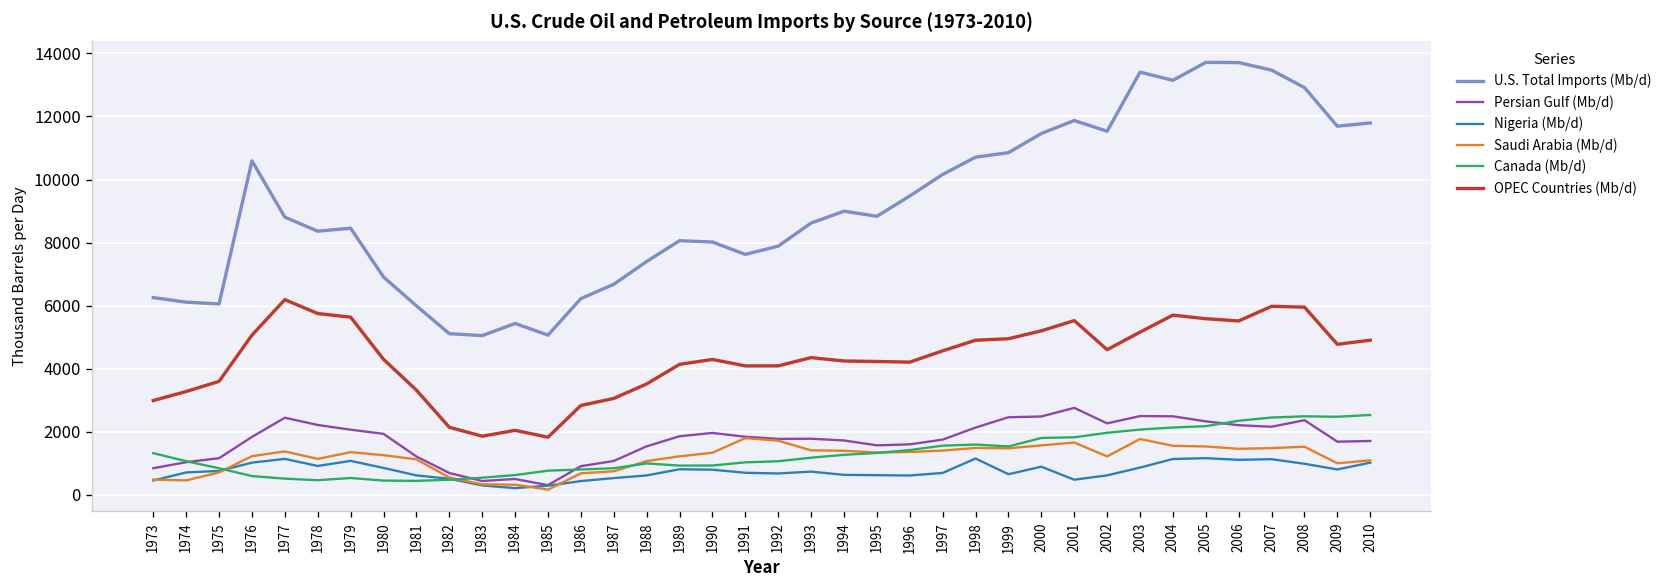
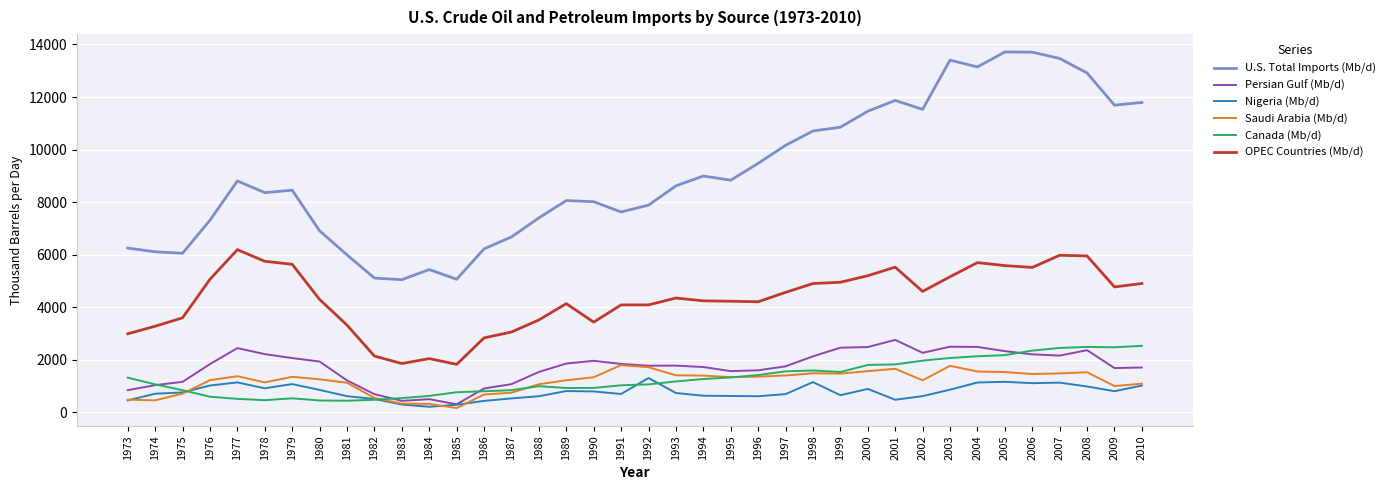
  {
    "U.S. Total Imports (Mb/d)": {
      "1973": 6300,
      "1974": 6100,
      "1975": 6100,
-     "1976": 10600,
+     "1976": 7300,
      "1977": 8800,
      "1978": 8400,
      "1979": 8500,
      "1980": 6900,
      "1981": 6000,
      "1982": 5100,
      "1983": 5100,
      "1984": 5400,
      "1985": 5100,
      "1986": 6200,
      "1987": 6700,
      "1988": 7400,
      "1989": 8100,
      "1990": 8000,
      "1991": 7600,
      "1992": 7900,
      "1993": 8600,
      "1994": 9000,
      "1995": 8800,
      "1996": 9500,
      "1997": 10200,
      "1998": 10700,
      "1999": 10900,
      "2000": 11500,
      "2001": 11900,
      "2002": 11500,
      "2003": 13400,
      "2004": 13100,
      "2005": 13700,
      "2006": 13700,
      "2007": 13500,
      "2008": 12900,
      "2009": 11700,
      "2010": 11800
    },
    "Persian Gulf (Mb/d)": {
      "1973": 800,
      "1975": 1200,
      "1976": 1800,
      "1977": 2400,
      "1978": 2200,
      "1979": 2100,
      "1980": 1900,
      "1982": 700,
      "1983": 400,
      "1984": 500,
      "1986": 900,
      "1987": 1100,
      "1988": 1500,
      "1989": 1900,
      "1990": 2000,
      "1993": 1800,
      "1994": 1700,
      "1995": 1600,
      "1996": 1600,
      "1997": 1800,
      "1998": 2100,
      "1999": 2500,
      "2000": 2500,
      "2001": 2800,
      "2002": 2300,
      "2003": 2500,
      "2004": 2500,
      "2005": 2300,
      "2006": 2200,
      "2007": 2200,
      "2008": 2400,
      "2009": 1700,
      "2010": 1700
    },
    "Nigeria (Mb/d)": {
      "1974": 700,
      "1976": 1000,
      "1977": 1100,
      "1978": 900,
      "1979": 1100,
      "1980": 900,
      "1981": 600,
      "1984": 200,
      "1986": 400,
      "1987": 500,
      "1988": 600,
      "1989": 800,
      "1990": 800,
      "1991": 700,
-     "1992": 700,
+     "1992": 1300,
      "1993": 700,
      "1994": 600,
      "1995": 600,
      "1996": 600,
      "1997": 700,
      "1998": 1200,
      "1999": 700,
      "2000": 900,
      "2001": 500,
      "2002": 600,
      "2003": 900,
      "2004": 1100,
      "2005": 1200,
      "2006": 1100,
      "2007": 1100,
      "2008": 1000,
      "2009": 800
    },
    "Saudi Arabia (Mb/d)": {
      "1974": 500,
      "1976": 1200,
      "1977": 1400,
      "1978": 1100,
      "1979": 1400,
      "1980": 1300,
      "1984": 300,
      "1985": 200,
      "1986": 700,
      "1989": 1200,
      "1990": 1300,
      "1993": 1400,
      "1994": 1400,
      "1997": 1400,
      "1998": 1500,
      "2000": 1600,
      "2001": 1700,
      "2002": 1200,
      "2003": 1800,
      "2004": 1600,
      "2005": 1500,
      "2006": 1500,
      "2007": 1500,
      "2008": 1500,
      "2009": 1000
    },
    "Canada (Mb/d)": {
      "1973": 1300,
      "1976": 600,
      "1977": 500,
      "1978": 500,
      "1979": 500,
      "1980": 500,
      "1981": 400,
      "1983": 500,
      "1984": 600,
      "1985": 800,
      "1986": 800,
      "1989": 900,
      "1990": 900,
      "1991": 1000,
      "1992": 1100,
      "1993": 1200,
      "1994": 1300,
      "1997": 1600,
      "1998": 1600,
      "2000": 1800,
      "2001": 1800,
      "2002": 2000,
      "2003": 2100,
      "2004": 2100,
      "2005": 2200,
      "2006": 2400,
      "2007": 2500,
      "2008": 2500,
      "2009": 2500,
      "2010": 2500
    },
    "OPEC Countries (Mb/d)": {
      "1973": 3000,
      "1974": 3300,
      "1975": 3600,
      "1976": 5100,
      "1977": 6200,
      "1978": 5800,
      "1979": 5600,
      "1980": 4300,
      "1981": 3300,
      "1982": 2100,
      "1983": 1900,
      "1984": 2000,
      "1985": 1800,
      "1986": 2800,
      "1987": 3100,
      "1988": 3500,
      "1989": 4100,
-     "1990": 4300,
+     "1990": 3400,
      "1991": 4100,
      "1992": 4100,
      "1993": 4400,
      "1994": 4200,
      "1995": 4200,
      "1996": 4200,
      "1997": 4600,
      "1998": 4900,
      "1999": 5000,
      "2000": 5200,
      "2001": 5500,
      "2002": 4600,
      "2003": 5200,
      "2004": 5700,
      "2005": 5600,
      "2006": 5500,
      "2007": 6000,
      "2008": 6000,
      "2009": 4800,
      "2010": 4900
    }
  }
